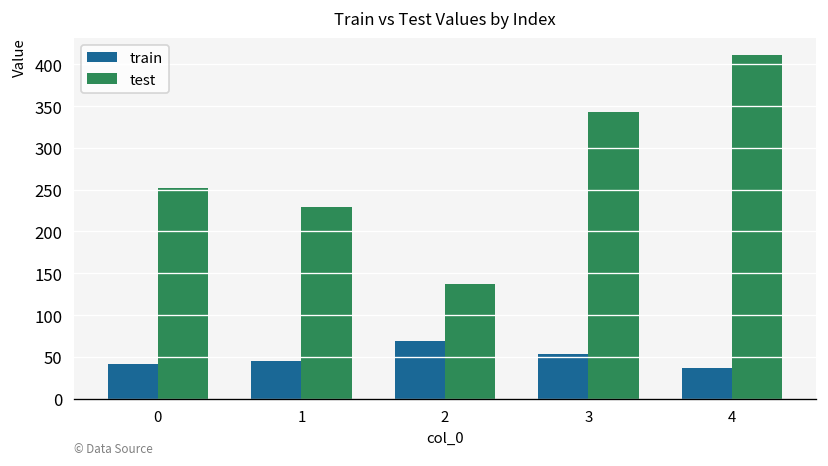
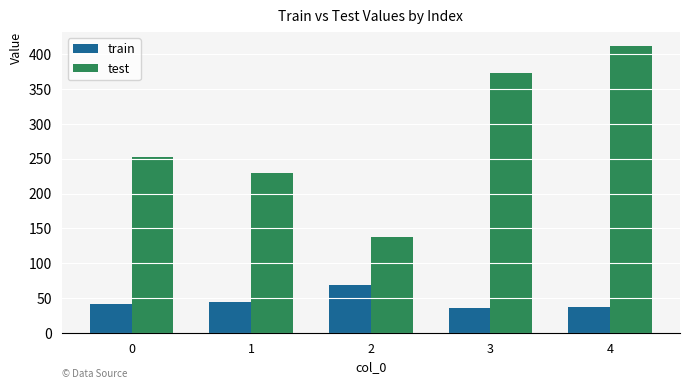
  {
    "train": {
      "0": 40,
      "1": 40,
      "2": 70,
-     "3": 50,
+     "3": 40,
      "4": 40
    },
    "test": {
      "0": 250,
      "1": 230,
      "2": 140,
-     "3": 340,
+     "3": 370,
      "4": 410
    }
  }
